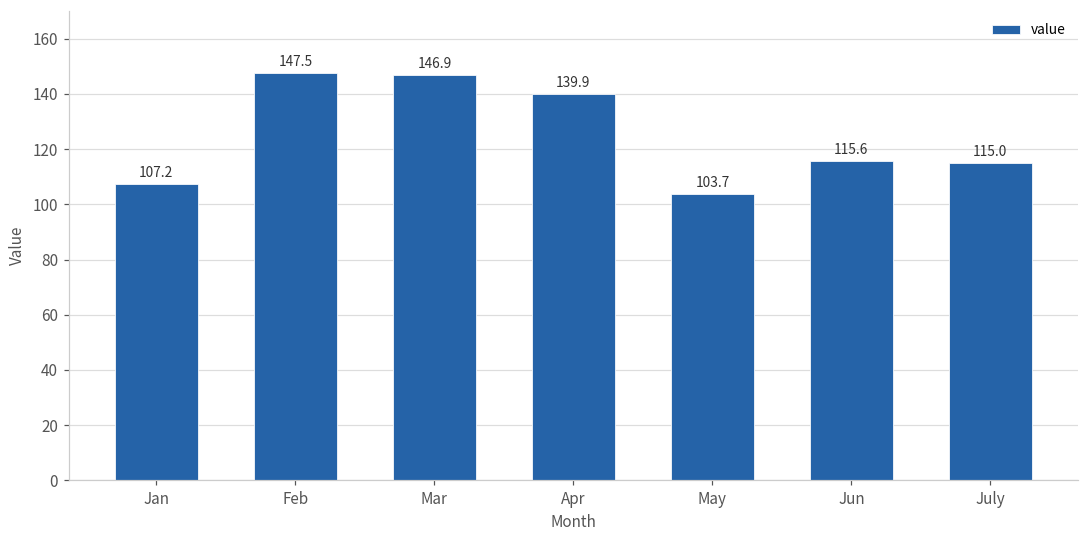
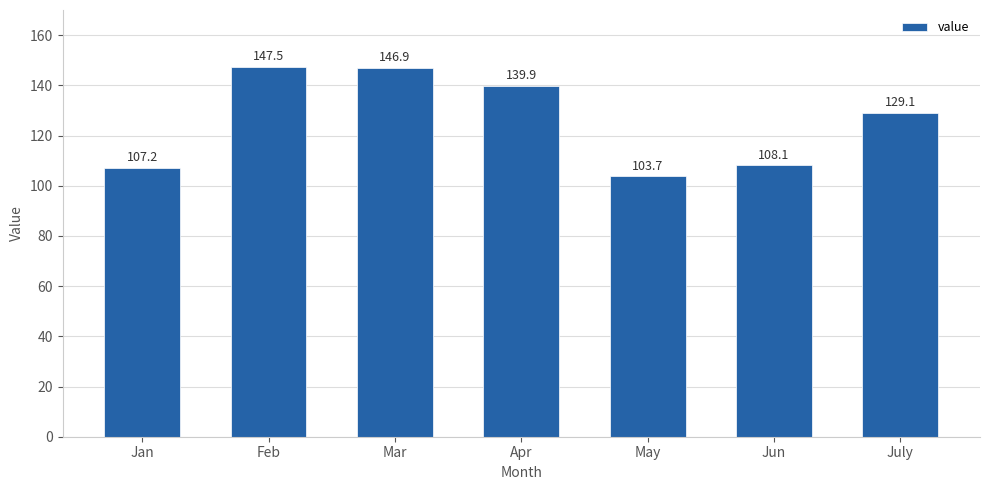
  {
    "Jan": 107.2,
    "Feb": 147.5,
    "Mar": 146.9,
    "Apr": 139.9,
    "May": 103.7,
-   "Jun": 115.6,
-   "July": 115.0
+   "Jun": 108.1,
+   "July": 129.1
  }
